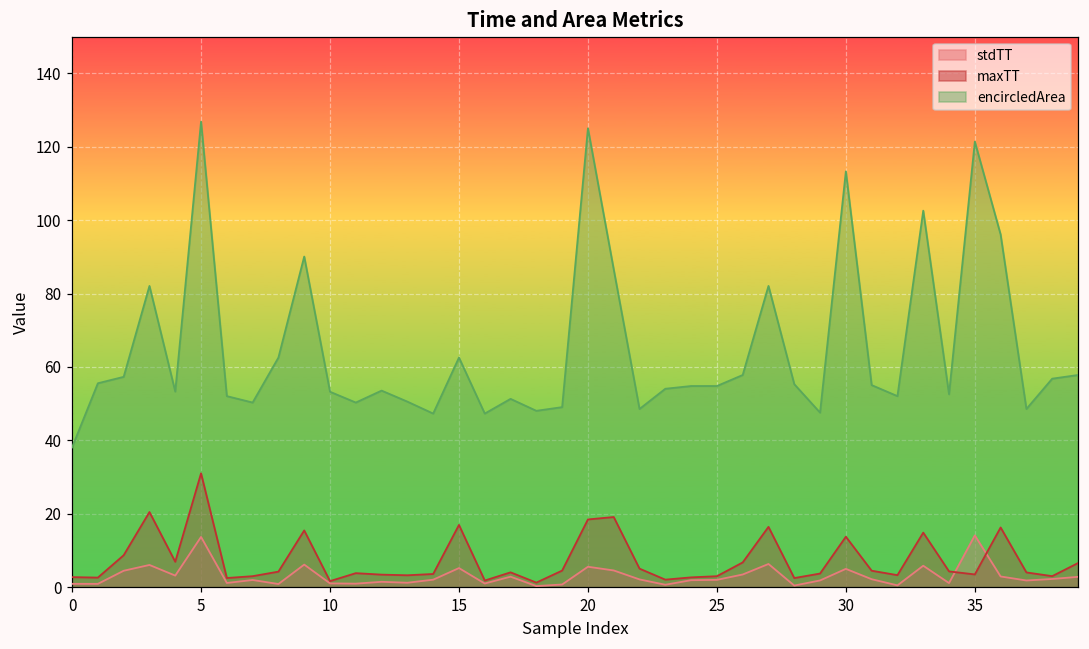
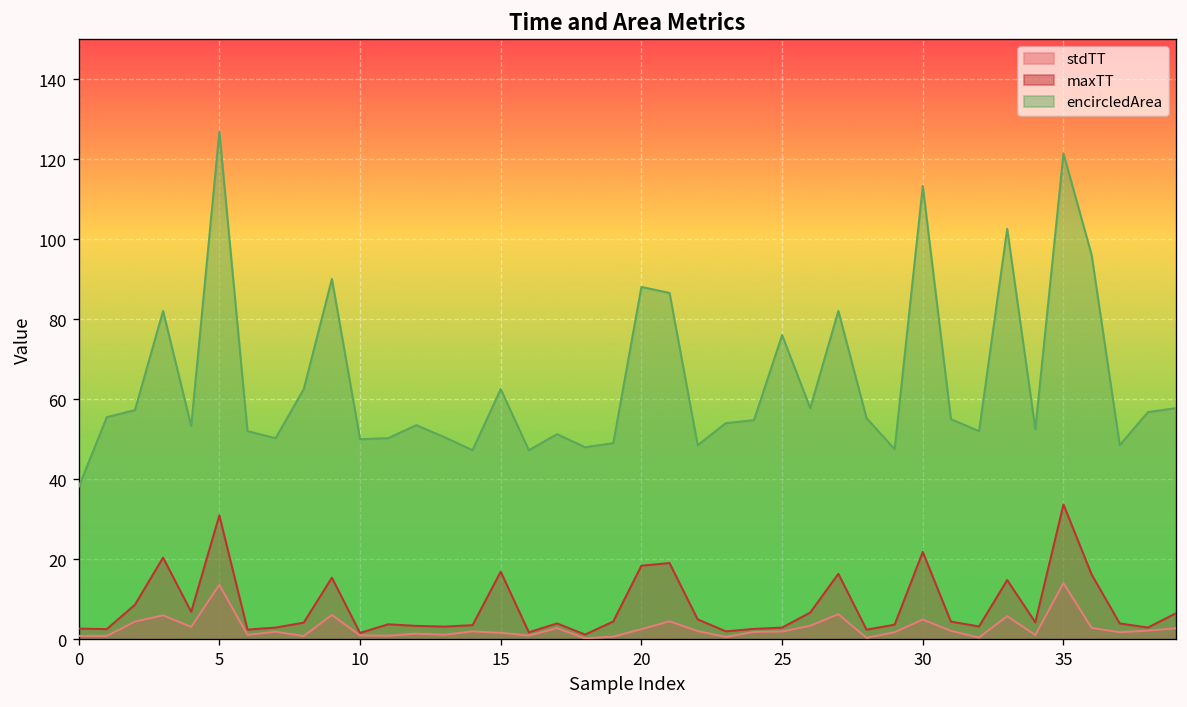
  {
    "stdTT": {
      "0": 1,
      "5": 14,
-     "15": 5,
-     "20": 6,
+     "15": 2,
+     "20": 3,
      "25": 2,
      "30": 5,
      "35": 14
    },
    "maxTT": {
      "0": 3,
      "5": 31,
      "15": 17,
      "20": 18,
      "25": 3,
-     "30": 14,
-     "35": 3
+     "30": 22,
+     "35": 34
    },
    "encircledArea": {
      "0": 38,
      "5": 127,
-     "10": 53,
+     "10": 50,
      "15": 63,
-     "20": 125,
-     "25": 55,
+     "20": 88,
+     "25": 76,
      "30": 113,
      "35": 121
    }
  }
